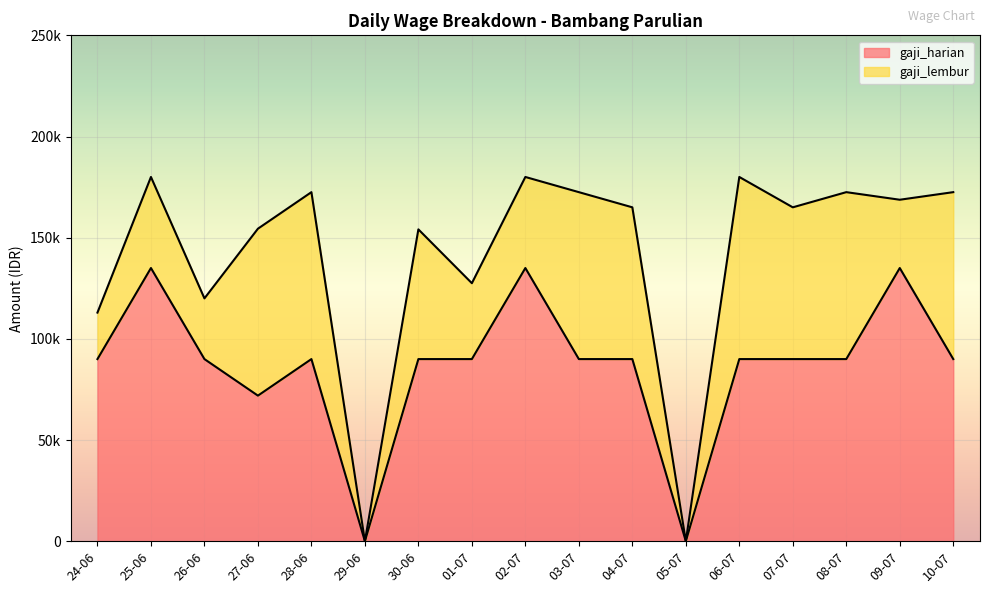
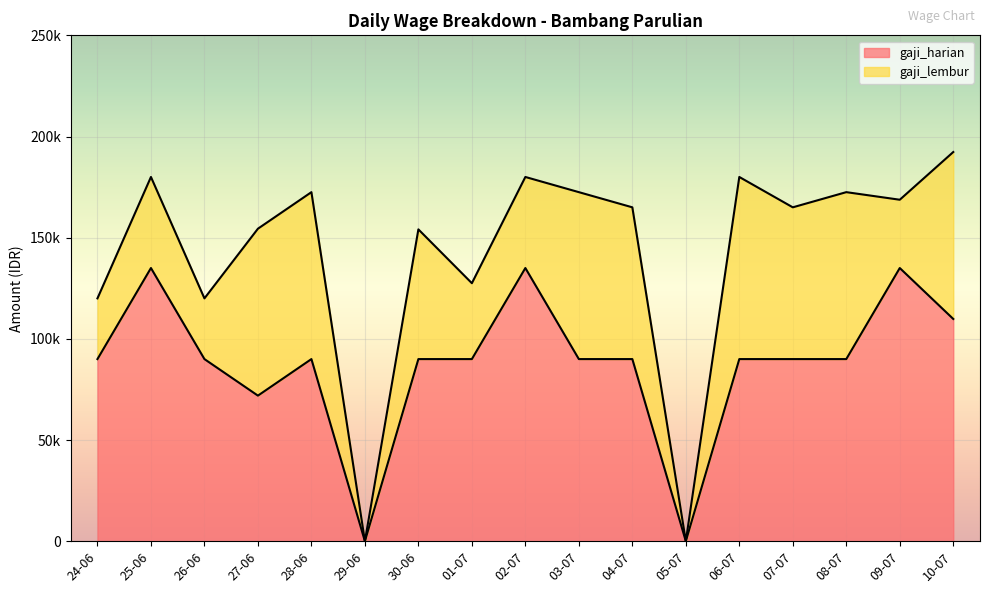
  {
    "gaji_harian": {
      "24-06": 90000,
      "25-06": 135000,
      "26-06": 90000,
      "27-06": 72000,
      "28-06": 90000,
      "30-06": 90000,
      "01-07": 90000,
      "02-07": 135000,
      "03-07": 90000,
      "04-07": 90000,
      "06-07": 90000,
      "07-07": 90000,
      "08-07": 90000,
      "09-07": 135000,
-     "10-07": 90000
+     "10-07": 110000
    },
    "gaji_lembur": {
-     "24-06": 23000,
+     "24-06": 30000,
      "25-06": 45000,
      "26-06": 30000,
      "27-06": 83000,
      "28-06": 83000,
      "30-06": 64000,
      "01-07": 38000,
      "02-07": 45000,
      "03-07": 83000,
      "04-07": 75000,
      "06-07": 90000,
      "07-07": 75000,
      "08-07": 83000,
      "09-07": 34000,
      "10-07": 83000
    }
  }
